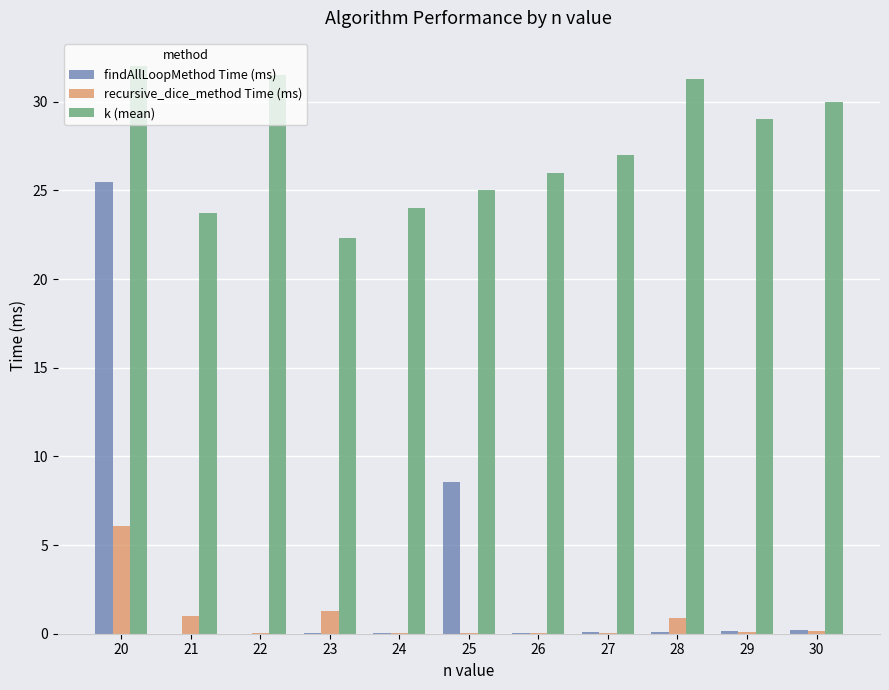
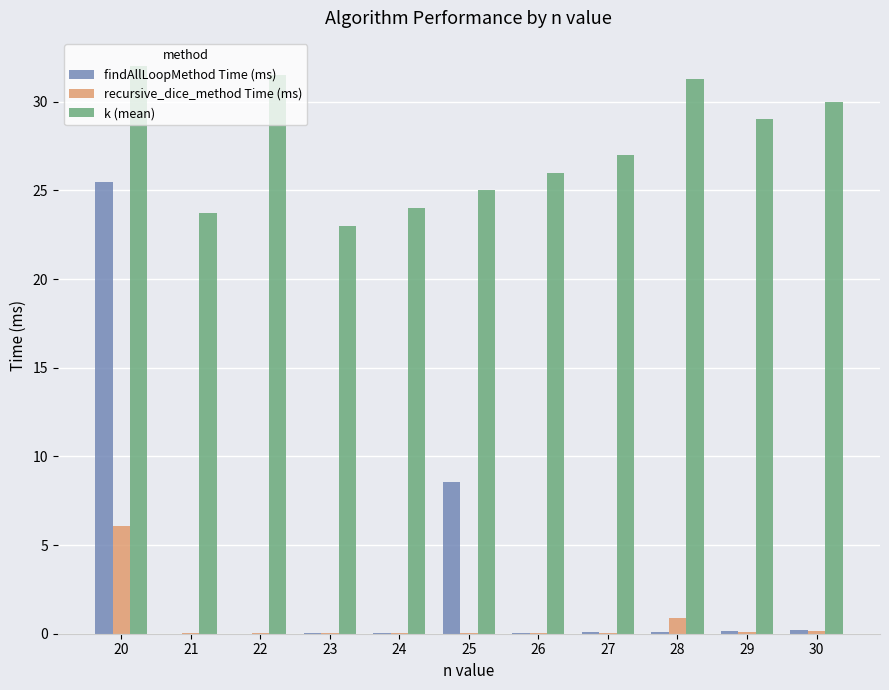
  {
    "findAllLoopMethod Time (ms)": {
      "20": 25.5,
      "25": 8.6,
      "29": 0.2,
      "30": 0.2
    },
    "recursive_dice_method Time (ms)": {
      "20": 6.1,
-     "21": 1.0,
-     "23": 1.3,
+     "21": 0.0,
+     "23": 0.0,
      "28": 0.9,
      "30": 0.2
    },
    "k (mean)": {
      "21": 23.7,
-     "23": 22.3,
+     "23": 23.0,
      "24": 24.0,
      "25": 25.0,
      "26": 26.0,
      "27": 27.0,
      "28": 31.3,
      "29": 29.0,
      "30": 30.0
    }
  }
